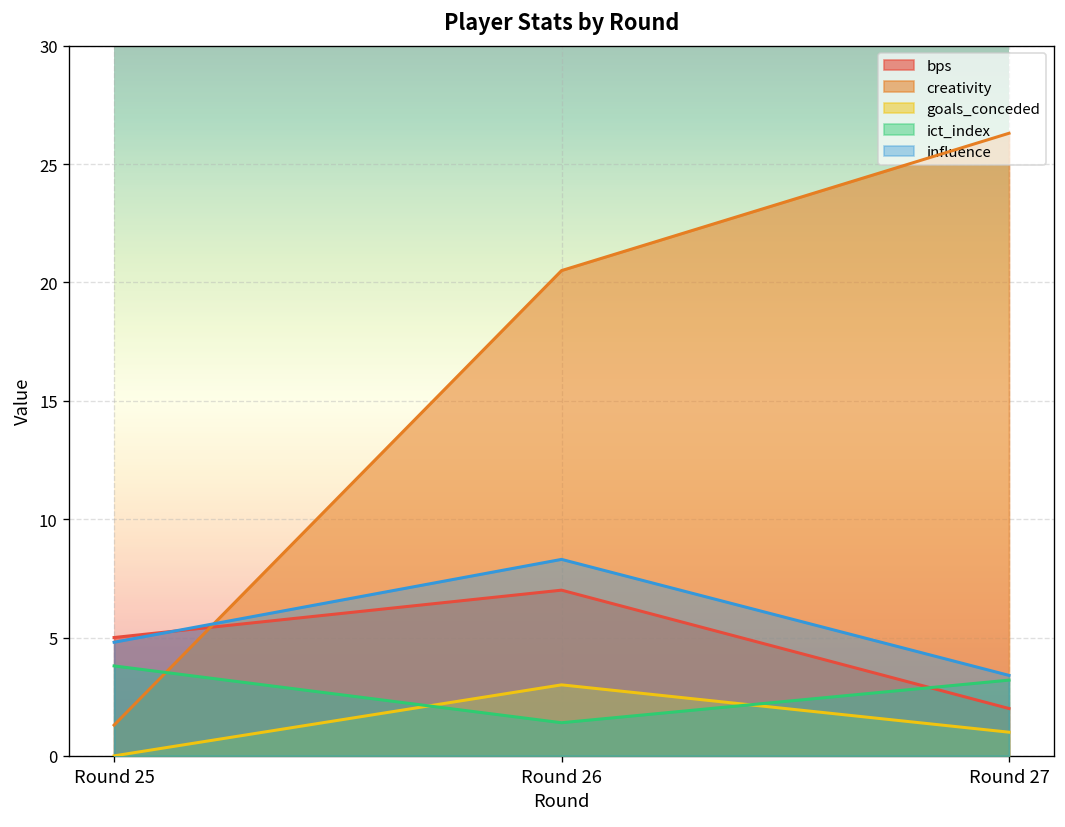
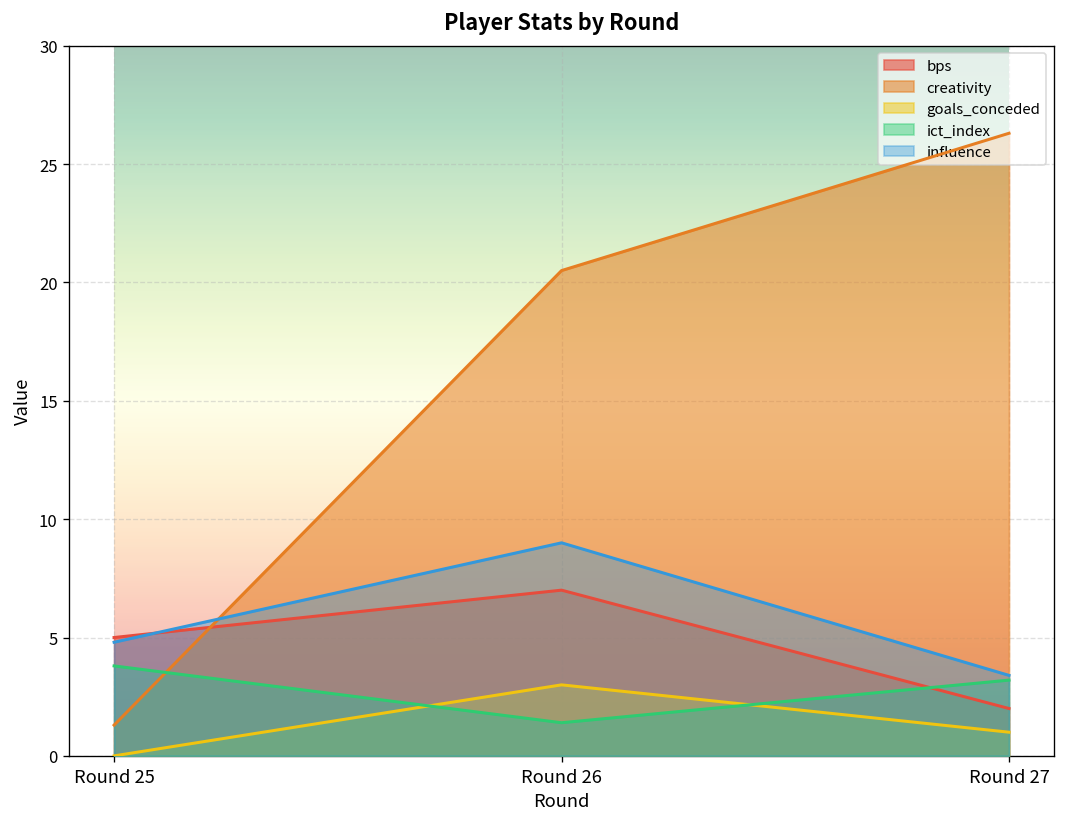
  {
    "goals_conceded": {
      "Round 25": 0.0,
      "Round 26": 3.0,
      "Round 27": 1.0
    },
    "ict_index": {
      "Round 25": 3.8,
      "Round 26": 1.4,
      "Round 27": 3.2
    },
    "influence": {
      "Round 25": 4.8,
-     "Round 26": 8.3,
+     "Round 26": 9.0,
      "Round 27": 3.4
    }
  }
